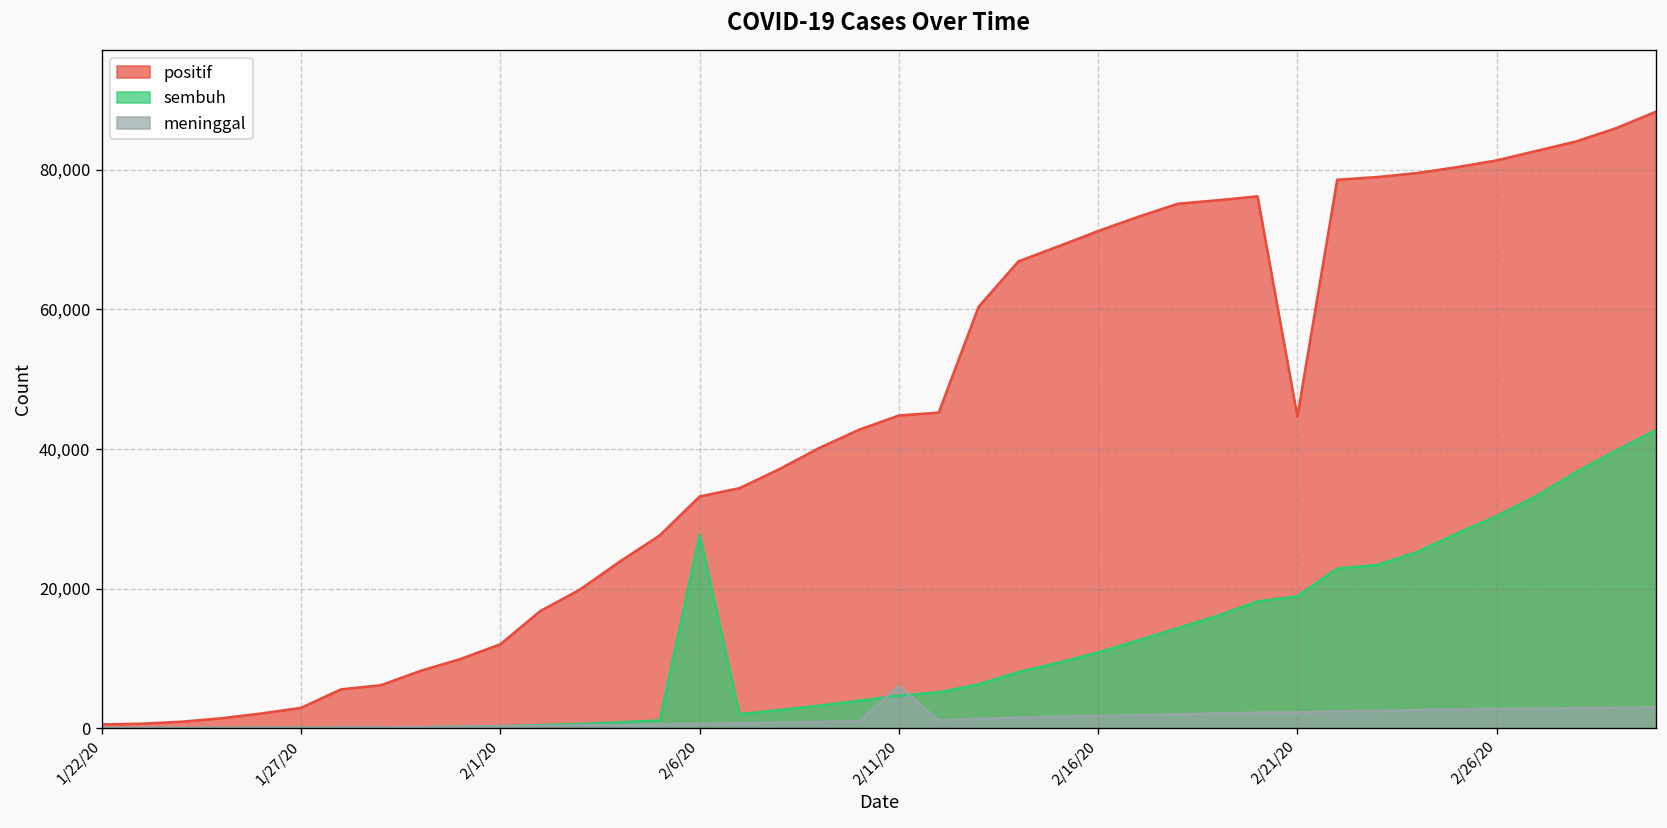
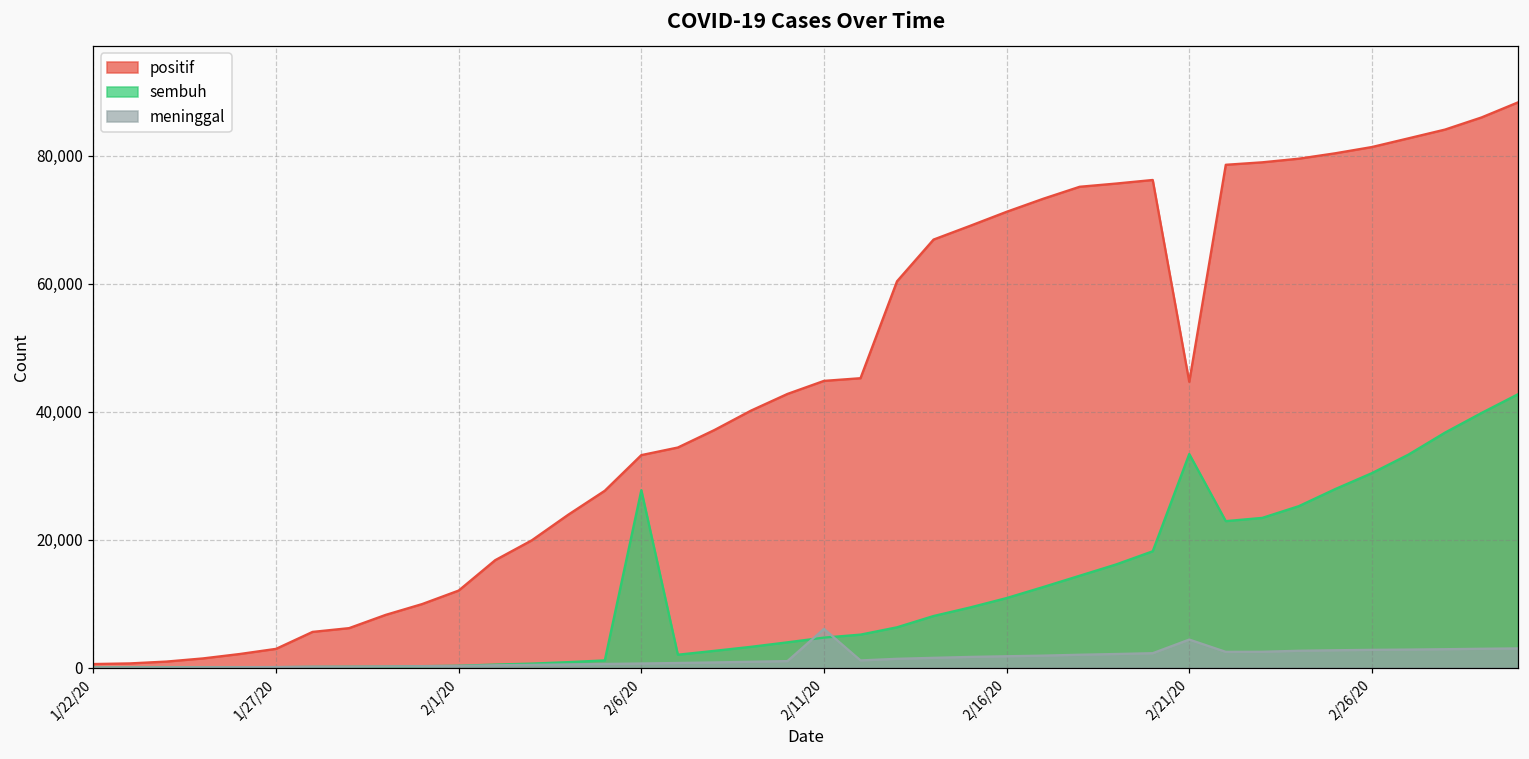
  {
    "positif": {
      "1/22/20": "1,000",
      "1/27/20": "3,000",
      "2/1/20": "12,000",
      "2/6/20": "33,000",
      "2/11/20": "45,000",
      "2/16/20": "71,000",
      "2/21/20": "45,000",
      "2/26/20": "81,000"
    },
    "sembuh": {
      "2/6/20": "28,000",
      "2/11/20": "5,000",
      "2/16/20": "11,000",
-     "2/21/20": "19,000",
+     "2/21/20": "33,000",
      "2/26/20": "30,000"
    },
    "meninggal": {
      "2/6/20": "1,000",
      "2/11/20": "6,000",
      "2/16/20": "2,000",
-     "2/21/20": "2,000",
+     "2/21/20": "4,000",
      "2/26/20": "3,000"
    }
  }
